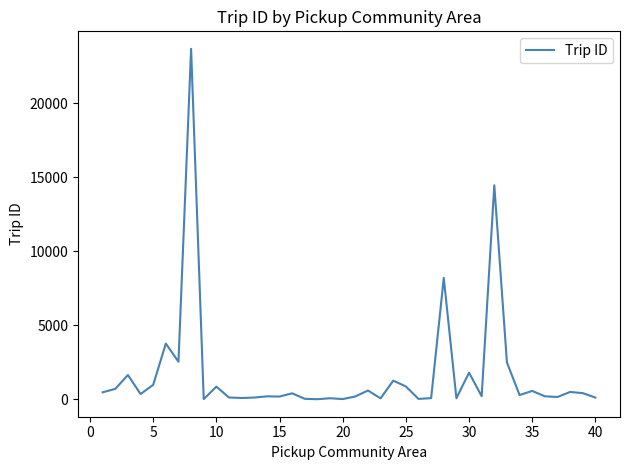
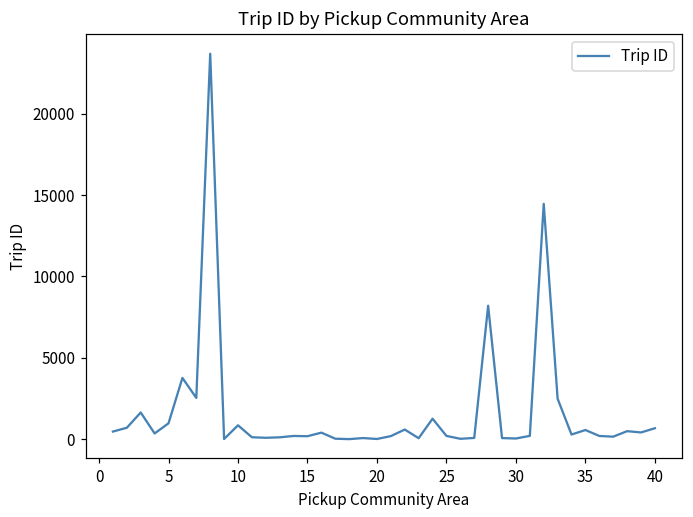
  {
    "5": 1000,
    "10": 900,
    "15": 200,
    "20": 0,
-   "25": 900,
-   "30": 1800,
+   "25": 200,
+   "30": 0,
    "35": 600,
-   "40": 100
+   "40": 700
  }
